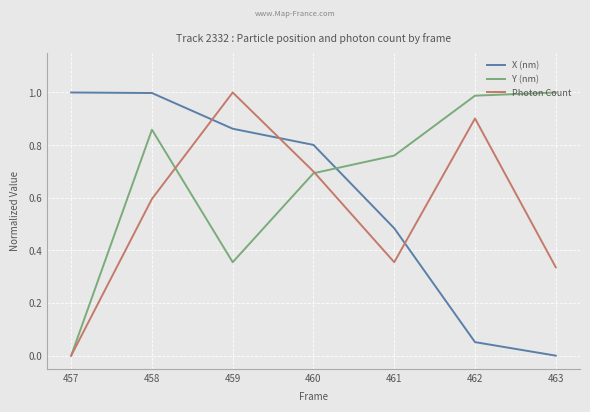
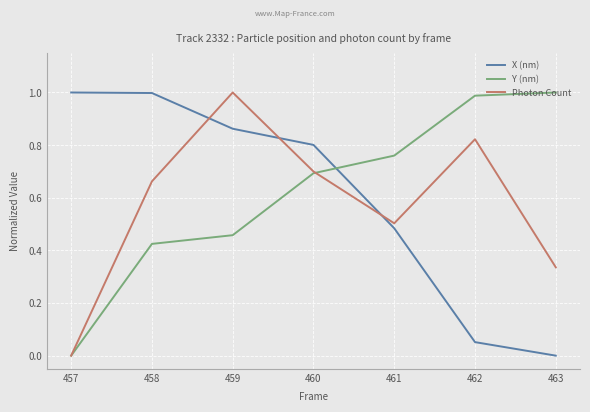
  {
    "X (nm)": {
      "457": 1.00,
      "458": 1.00,
      "459": 0.86,
      "460": 0.80,
      "461": 0.48,
      "462": 0.05,
      "463": 0.00
    },
    "Y (nm)": {
-     "458": 0.86,
-     "459": 0.36,
+     "458": 0.42,
+     "459": 0.46,
      "461": 0.76,
      "462": 0.99,
      "463": 1.00
    },
    "Photon Count": {
-     "458": 0.60,
+     "458": 0.66,
      "459": 1.00,
-     "461": 0.36,
-     "462": 0.90,
+     "461": 0.50,
+     "462": 0.82,
      "463": 0.34
    }
  }
